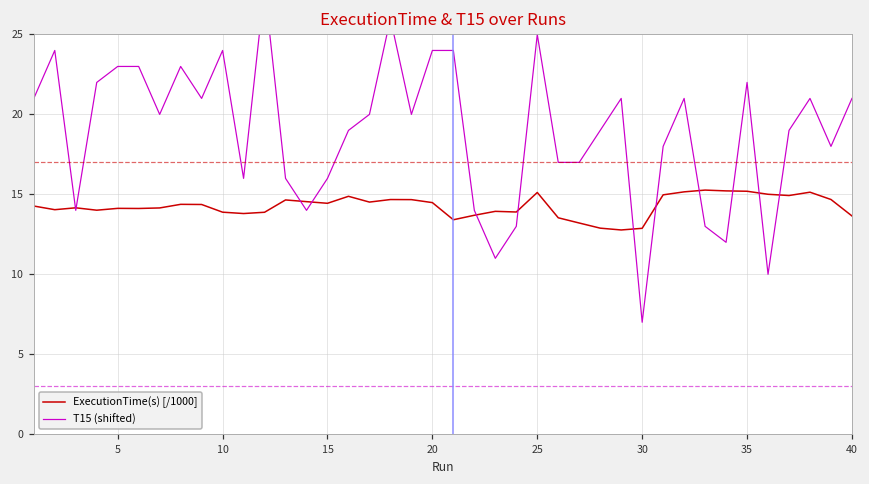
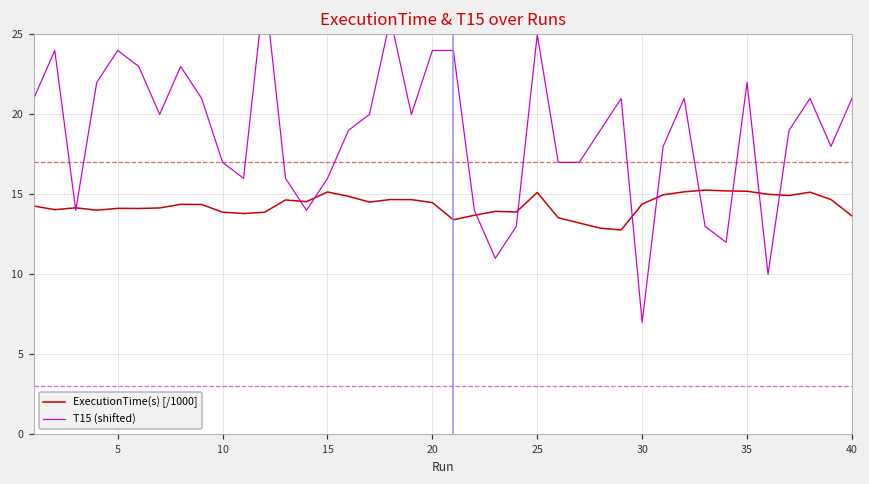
  {
    "ExecutionTime(s) [/1000]": {
      "5": 14.1,
      "10": 13.9,
-     "15": 14.4,
+     "15": 15.1,
      "20": 14.5,
      "25": 15.1,
-     "30": 12.9,
+     "30": 14.4,
      "35": 15.2,
      "40": 13.7
    },
    "T15 (shifted)": {
-     "5": 23.0,
-     "10": 24.0,
+     "5": 24.0,
+     "10": 17.0,
      "15": 16.0,
      "20": 24.0,
      "25": 25.0,
      "30": 7.0,
      "35": 22.0,
      "40": 21.0
    }
  }
